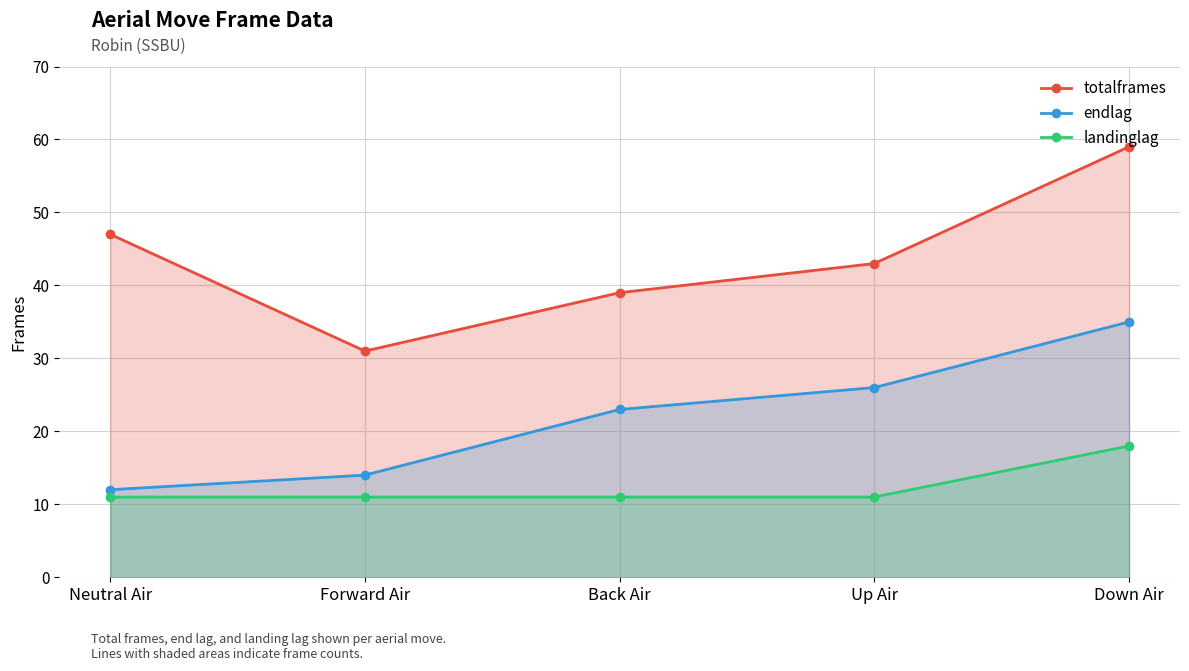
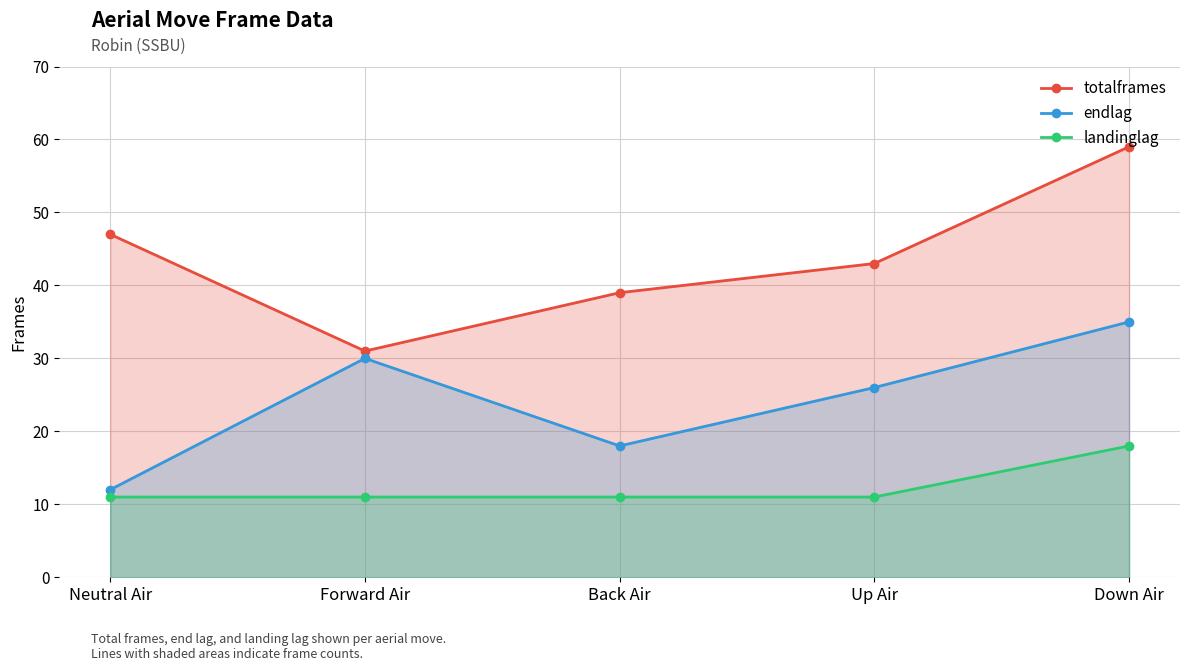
  {
    "totalframes": {
      "Neutral Air": 47,
      "Forward Air": 31,
      "Back Air": 39,
      "Up Air": 43,
      "Down Air": 59
    },
    "endlag": {
      "Neutral Air": 12,
-     "Forward Air": 14,
-     "Back Air": 23,
+     "Forward Air": 30,
+     "Back Air": 18,
      "Up Air": 26,
      "Down Air": 35
    },
    "landinglag": {
      "Neutral Air": 11,
      "Forward Air": 11,
      "Back Air": 11,
      "Up Air": 11,
      "Down Air": 18
    }
  }
